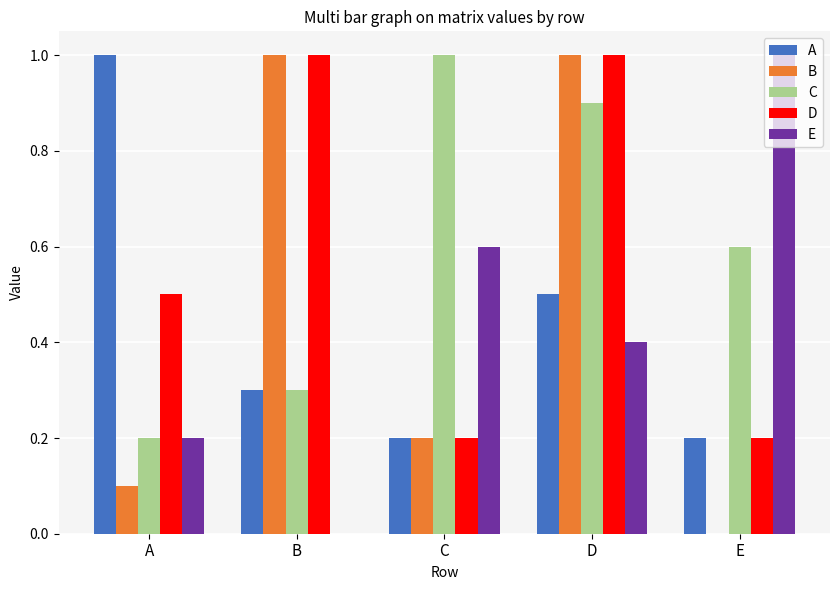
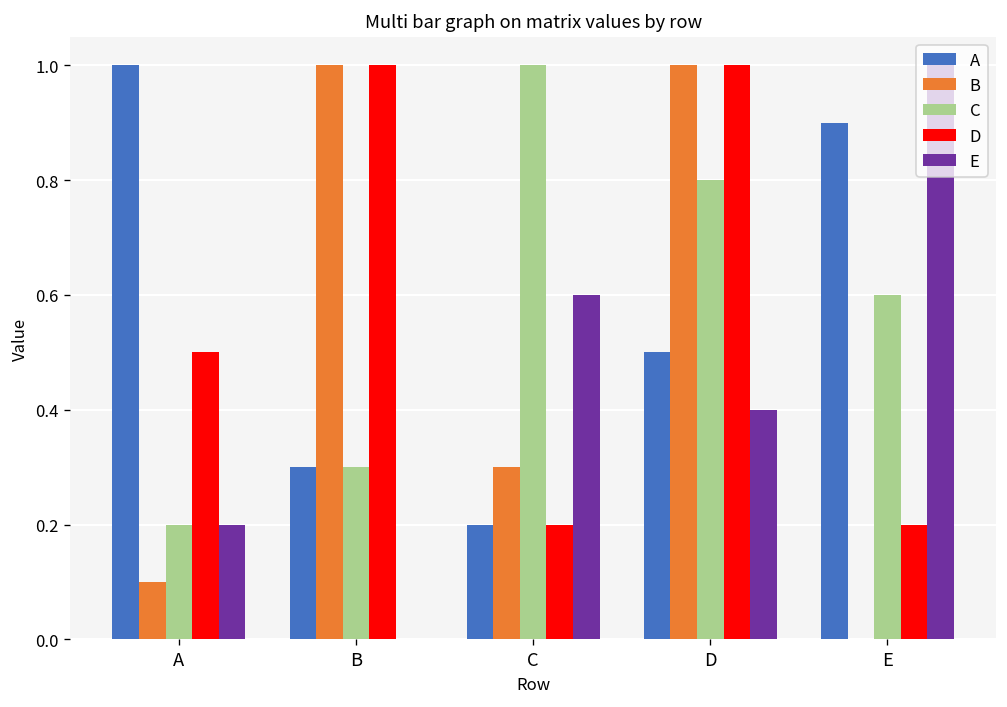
  {
    "A": {
      "A": 1.0,
      "B": 0.3,
      "C": 0.2,
      "D": 0.5,
-     "E": 0.2
+     "E": 0.9
    },
    "B": {
      "A": 0.1,
      "B": 1.0,
-     "C": 0.2,
+     "C": 0.3,
      "D": 1.0,
      "E": 0.0
    },
    "C": {
      "A": 0.2,
      "B": 0.3,
      "C": 1.0,
-     "D": 0.9,
+     "D": 0.8,
      "E": 0.6
    },
    "D": {
      "A": 0.5,
      "B": 1.0,
      "C": 0.2,
      "D": 1.0,
      "E": 0.2
    },
    "E": {
      "A": 0.2,
      "B": 0.0,
      "C": 0.6,
      "D": 0.4
    }
  }
